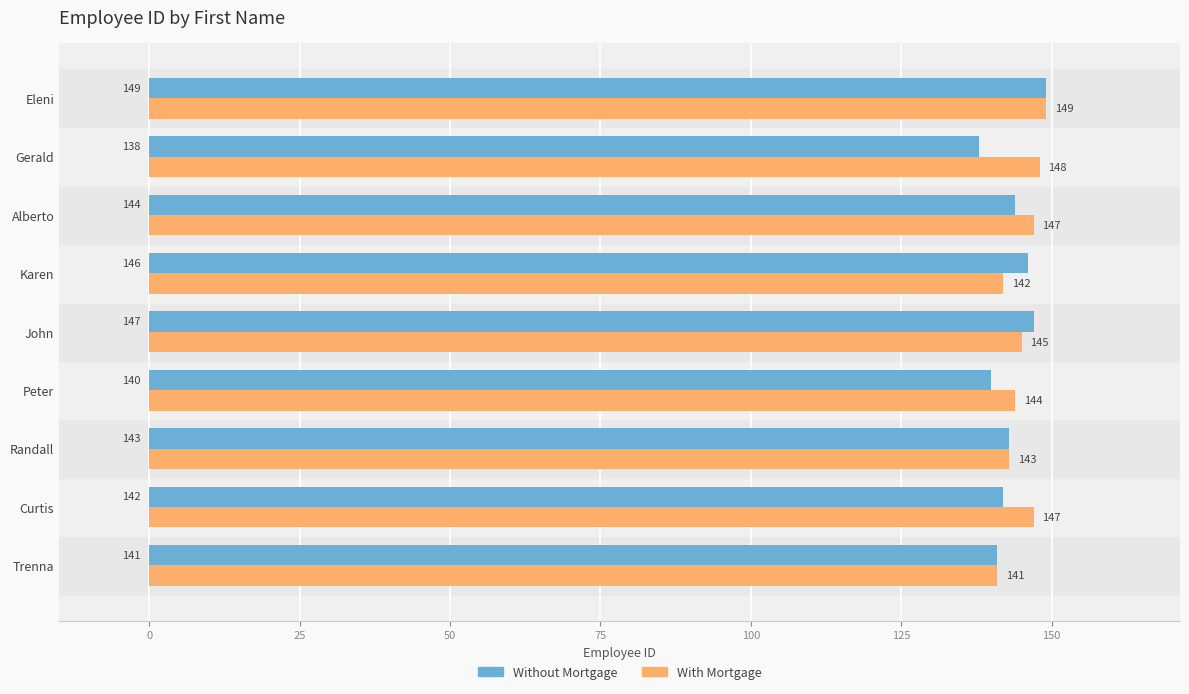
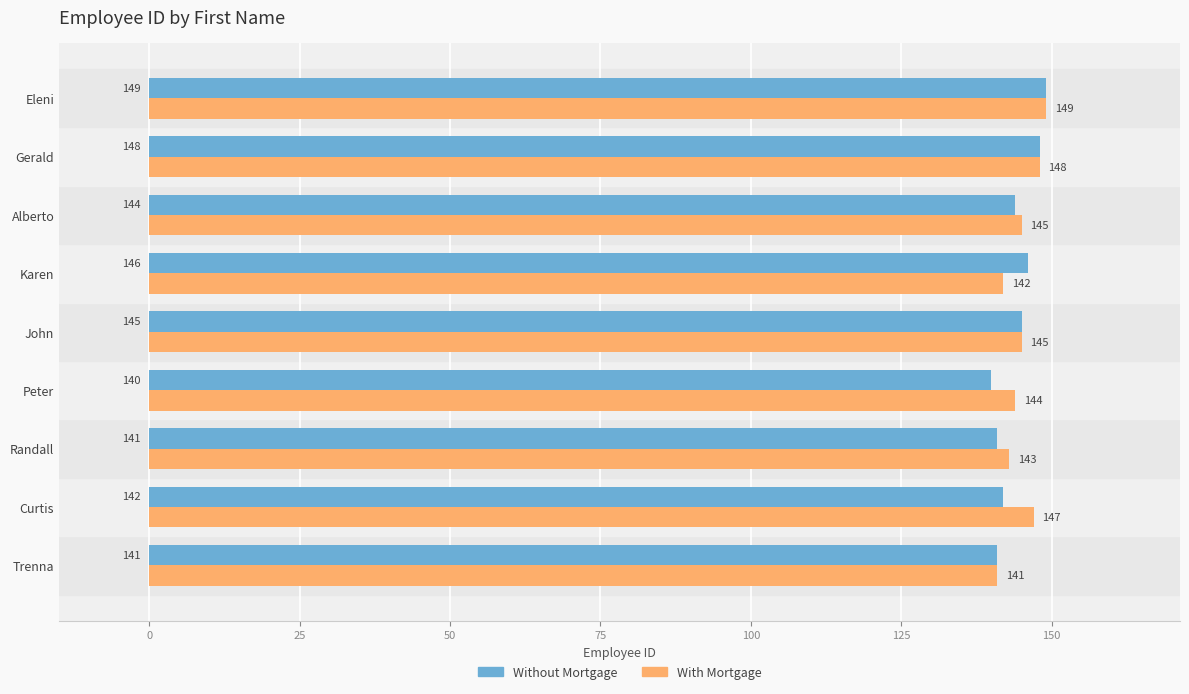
  {
    "Without Mortgage": {
-     "Gerald": 138,
-     "John": 147,
-     "Randall": 143
+     "Gerald": 148,
+     "John": 145,
+     "Randall": 141
    },
    "With Mortgage": {
      "Eleni": 149,
      "Gerald": 148,
-     "Alberto": 147,
+     "Alberto": 145,
      "Karen": 142,
      "John": 145,
      "Peter": 144,
      "Randall": 143,
      "Curtis": 147,
      "Trenna": 141
    }
  }
